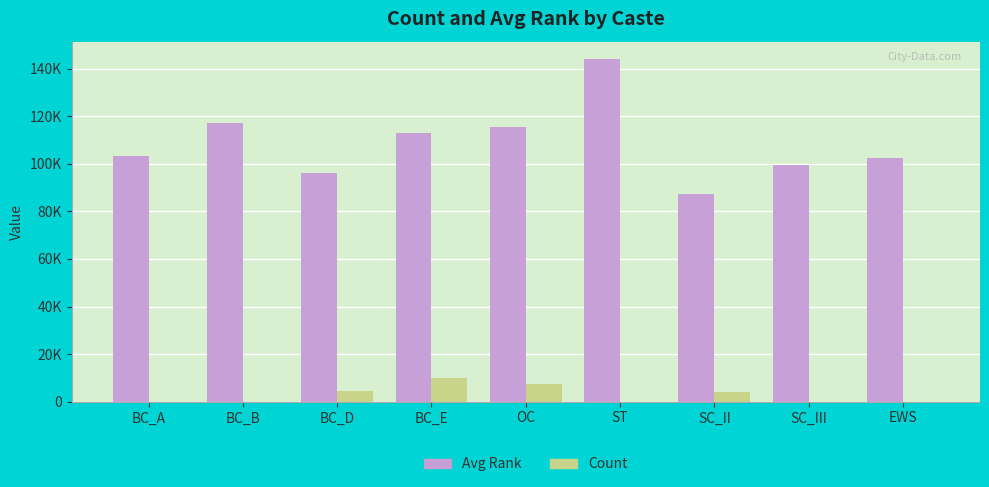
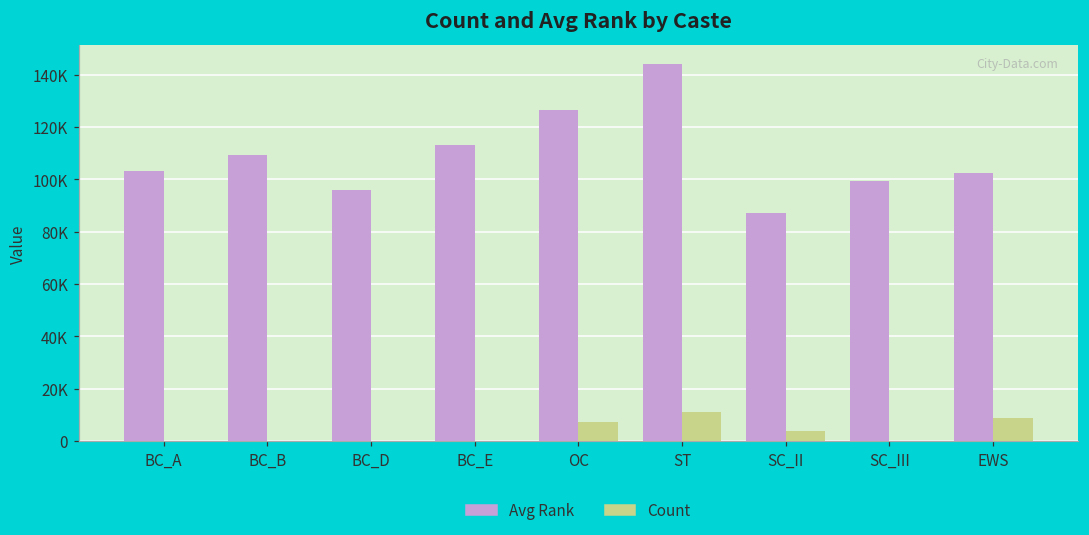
  {
    "Avg Rank": {
      "BC_A": 103000,
-     "BC_B": 117000,
+     "BC_B": 109000,
      "BC_D": 96000,
      "BC_E": 113000,
-     "OC": 115000,
+     "OC": 126000,
      "ST": 144000,
      "SC_II": 87000,
      "SC_III": 99000,
      "EWS": 102000
    },
    "Count": {
-     "BC_D": 4000,
-     "BC_E": 10000,
+     "BC_D": 0,
+     "BC_E": 0,
      "OC": 7000,
-     "ST": 0,
+     "ST": 11000,
      "SC_II": 4000,
-     "EWS": 0
+     "EWS": 9000
    }
  }
